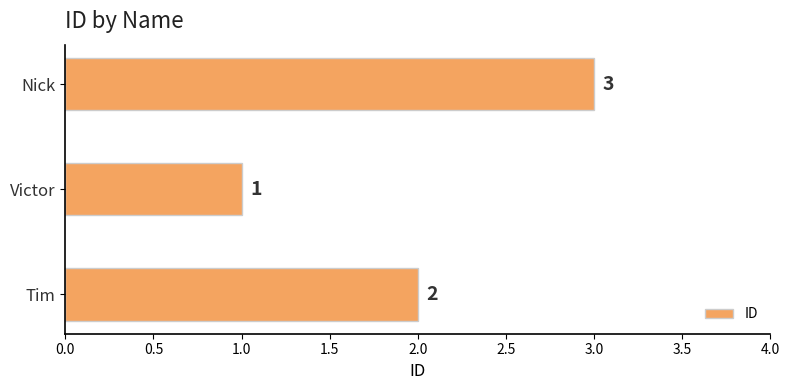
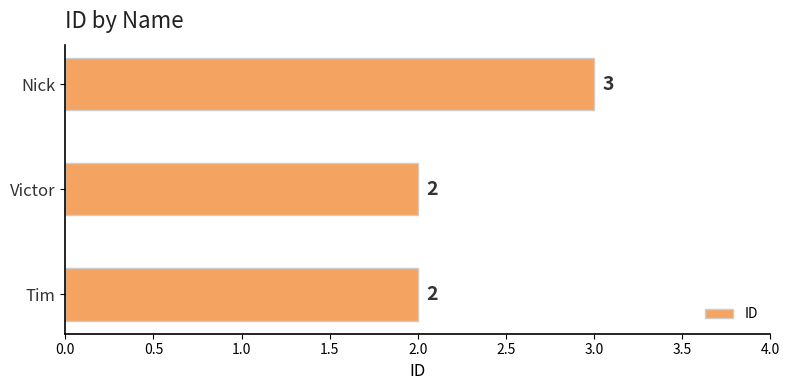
  {
    "Nick": 3,
-   "Victor": 1,
+   "Victor": 2,
    "Tim": 2
  }
